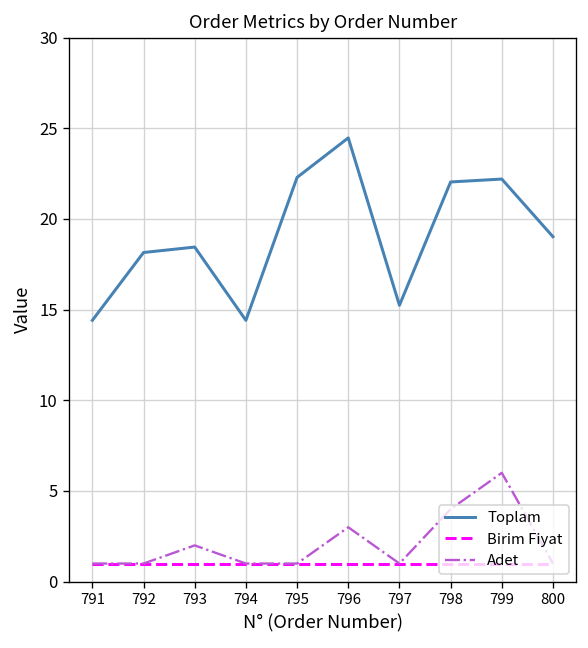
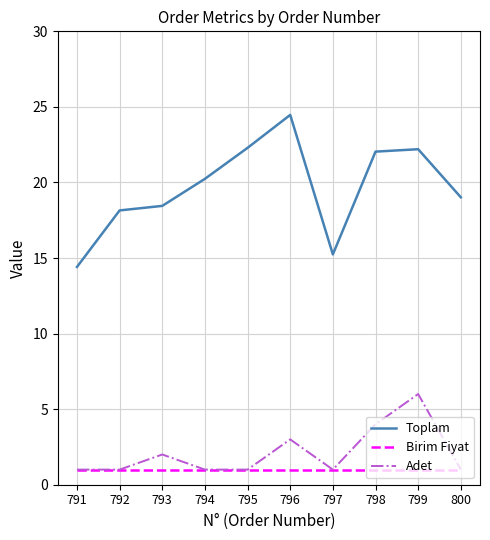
  {
    "Toplam": {
      "791": 14.4,
      "792": 18.2,
      "793": 18.5,
-     "794": 14.4,
+     "794": 20.2,
      "795": 22.3,
      "796": 24.5,
      "797": 15.2,
      "798": 22.0,
      "799": 22.2,
      "800": 19.0
    },
    "Birim Fiyat": {
      "793": 1.0,
      "796": 1.0
    },
    "Adet": {
      "793": 2.0,
      "796": 3.0,
      "799": 6.0
    }
  }
